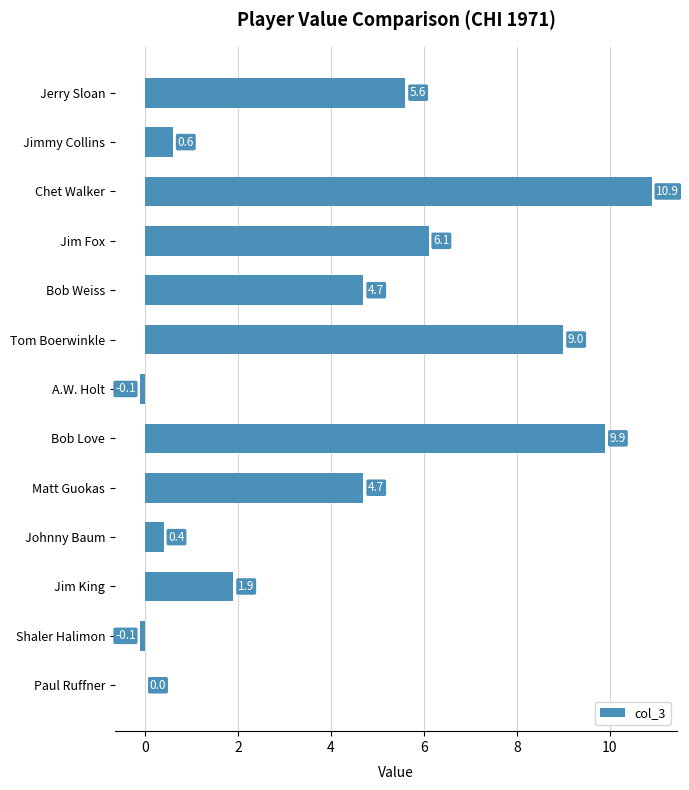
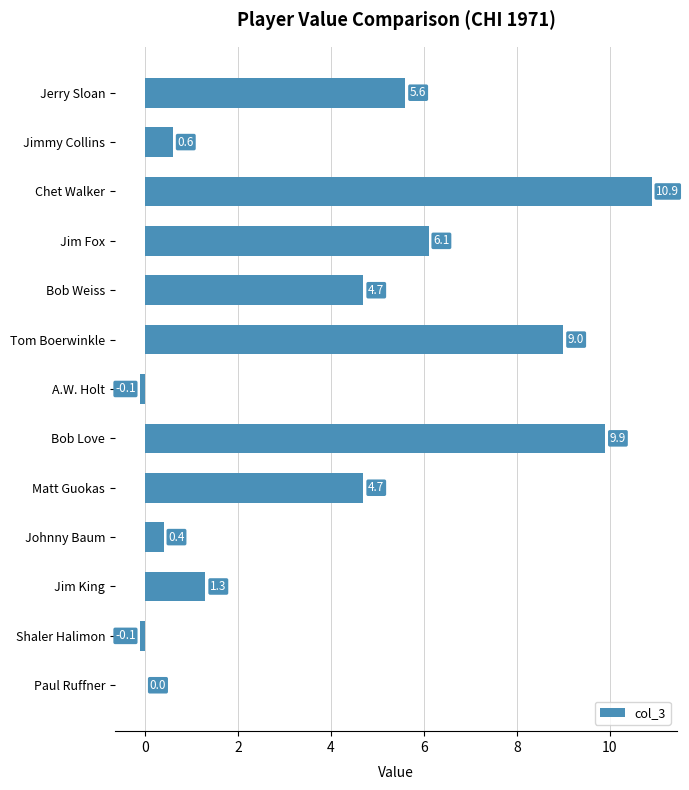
  {
-   "Jim King": 1.9
+   "Jim King": 1.3
  }
